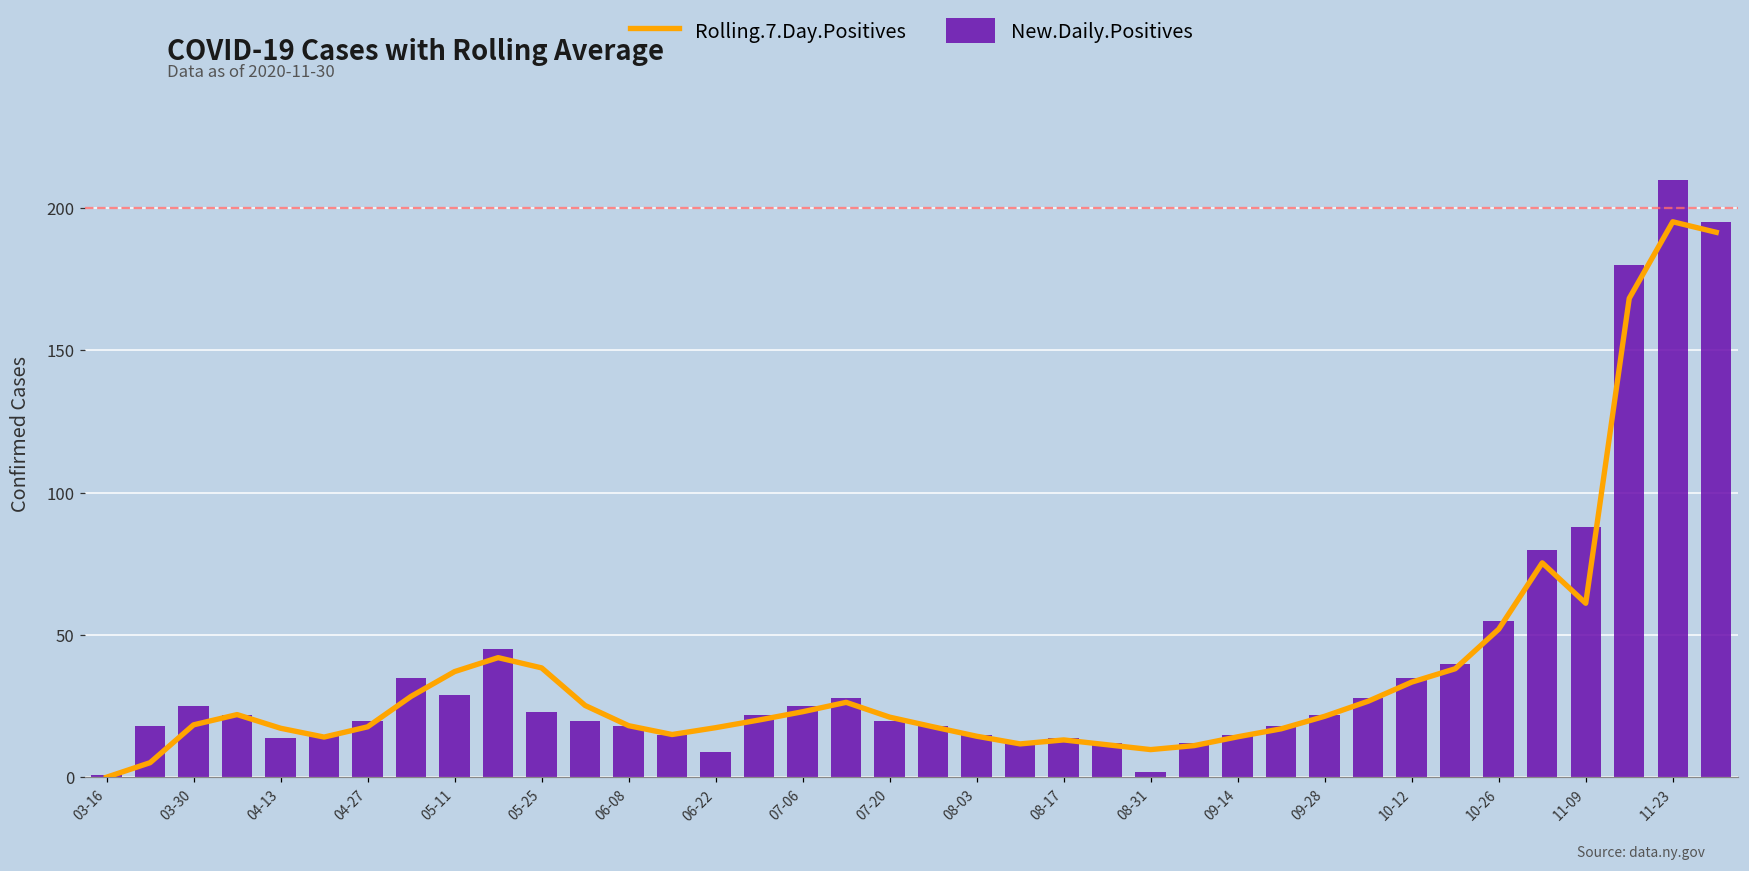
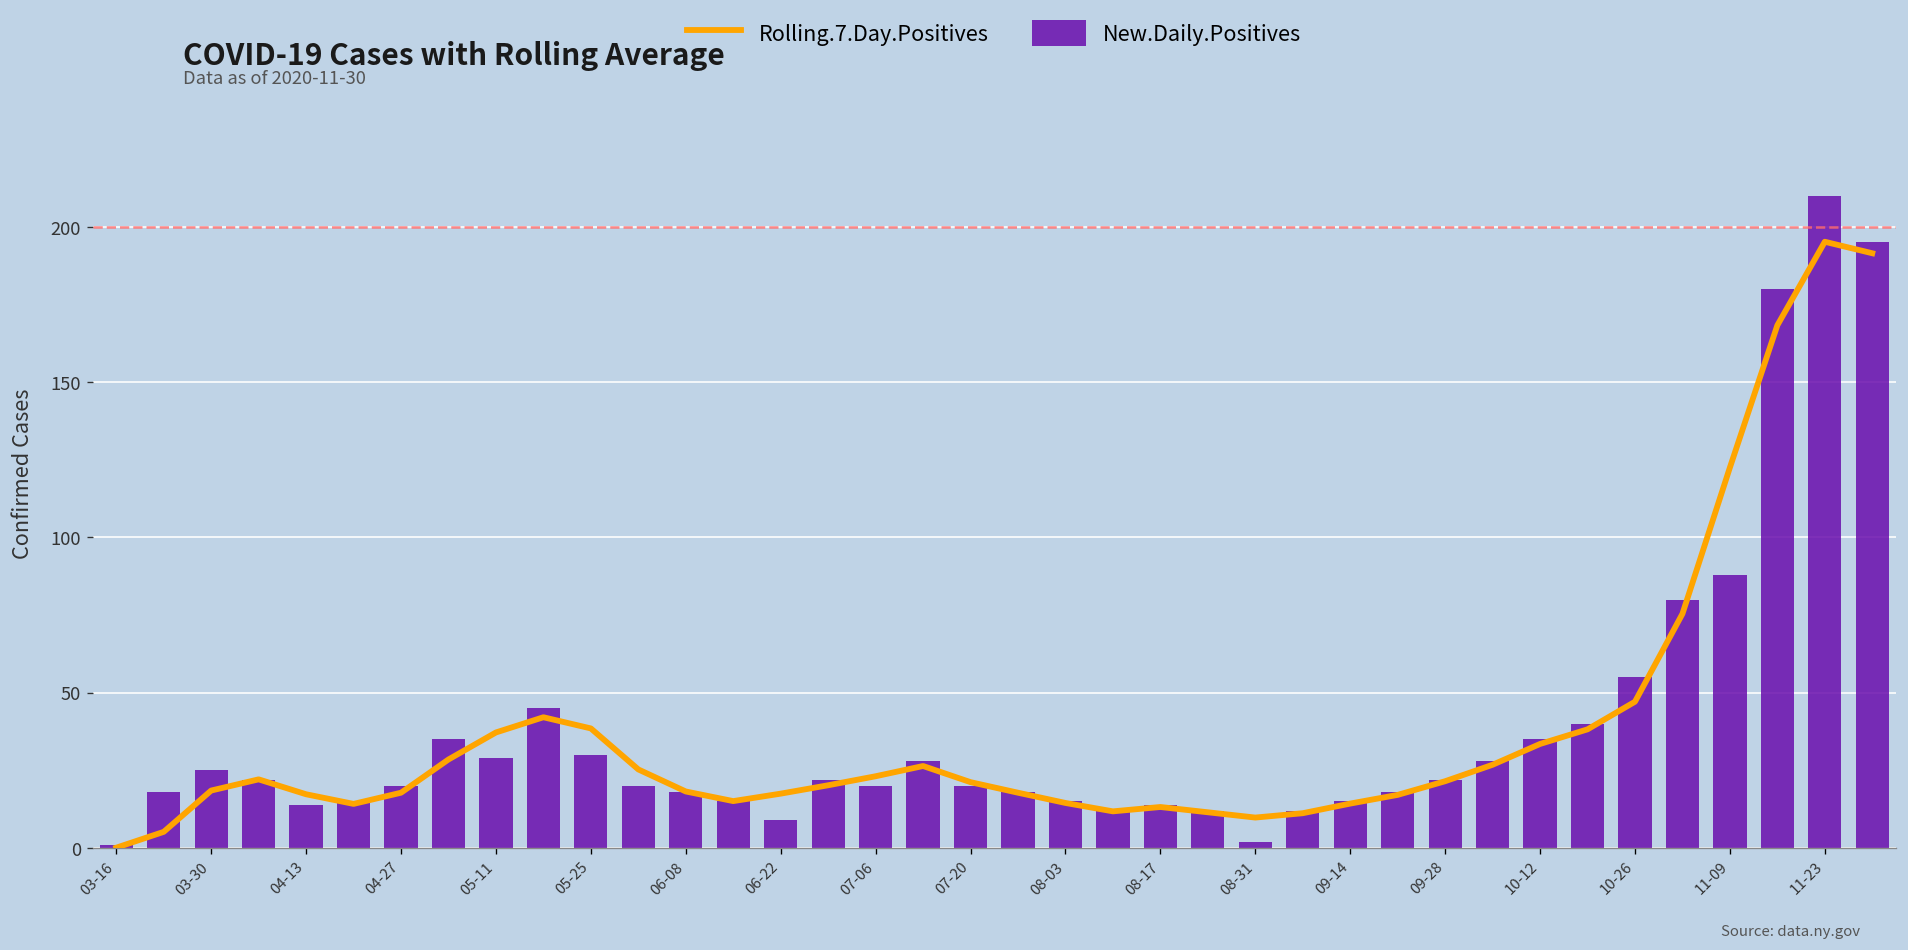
  {
    "New.Daily.Positives": {
      "03-16": 1,
      "03-30": 25,
      "04-13": 14,
      "04-27": 20,
      "05-11": 29,
-     "05-25": 23,
+     "05-25": 30,
      "06-08": 18,
      "06-22": 9,
-     "07-06": 25,
+     "07-06": 20,
      "07-20": 20,
      "08-03": 15,
      "08-17": 14,
      "08-31": 2,
      "09-14": 15,
      "09-28": 22,
      "10-12": 35,
      "10-26": 55,
      "11-09": 88,
      "11-23": 210
    },
    "Rolling.7.Day.Positives": {
      "03-16": 0,
      "03-30": 19,
      "04-13": 17,
      "04-27": 18,
      "05-11": 37,
      "05-25": 39,
      "06-08": 18,
      "06-22": 18,
      "07-06": 23,
      "07-20": 21,
      "08-03": 15,
      "08-17": 13,
      "08-31": 10,
      "09-14": 14,
      "09-28": 22,
      "10-12": 34,
-     "10-26": 52,
-     "11-09": 61,
+     "10-26": 47,
+     "11-09": 123,
      "11-23": 195
    }
  }
